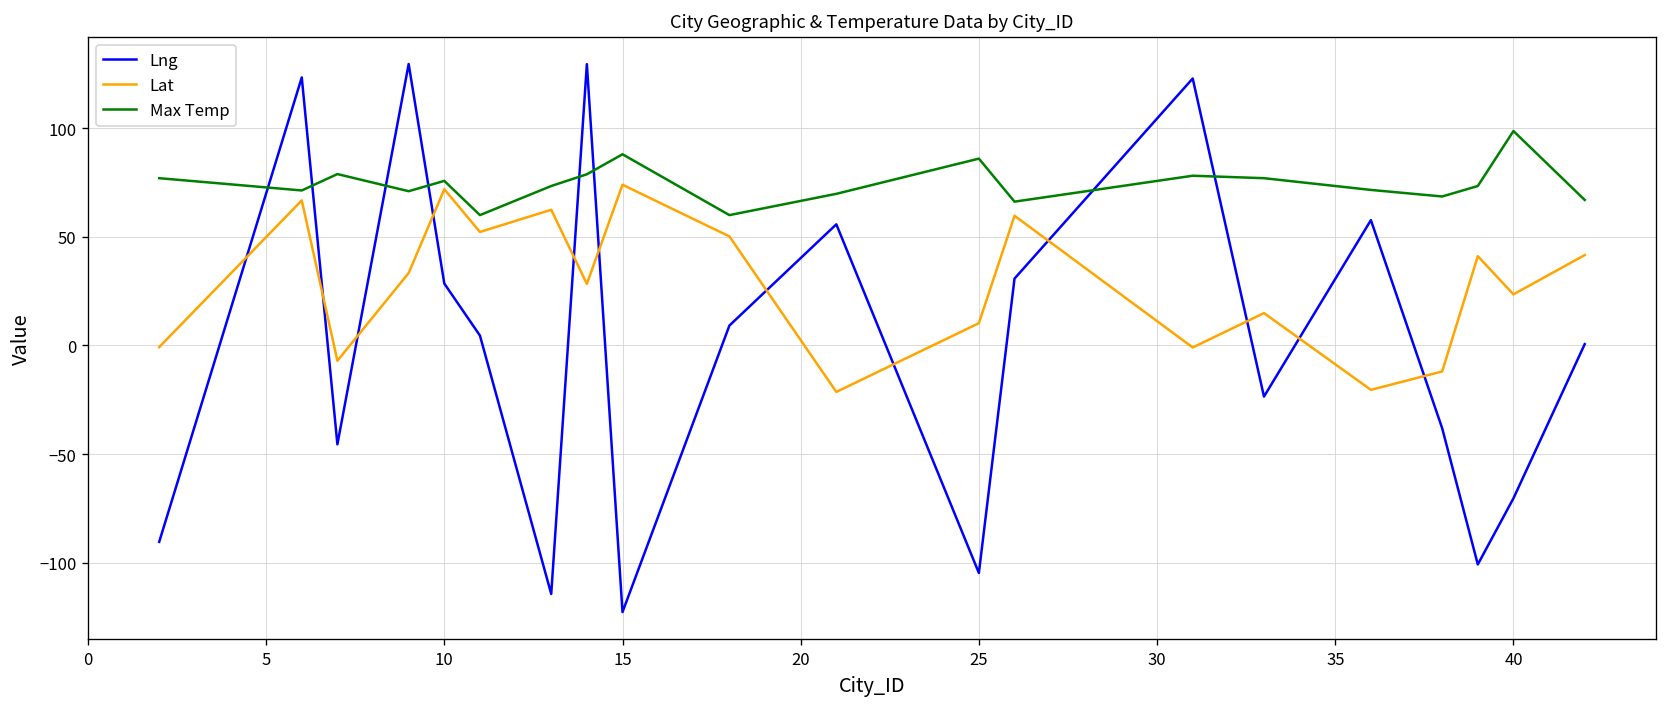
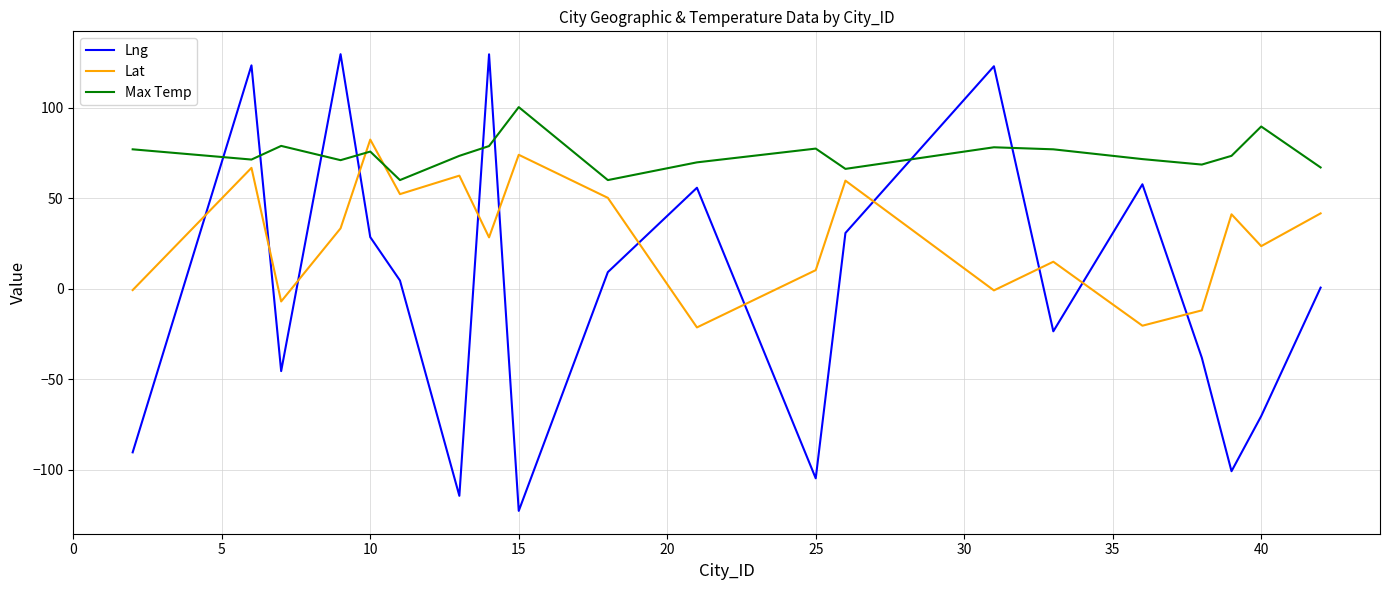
  {
    "Lng": {
      "10": 29,
      "15": -123,
      "25": -105,
      "40": -70
    },
    "Lat": {
-     "10": 72,
+     "10": 82,
      "15": 74,
      "25": 10,
      "40": 24
    },
    "Max Temp": {
      "10": 76,
-     "15": 88,
-     "25": 86,
-     "40": 99
+     "15": 100,
+     "25": 77,
+     "40": 90
    }
  }
